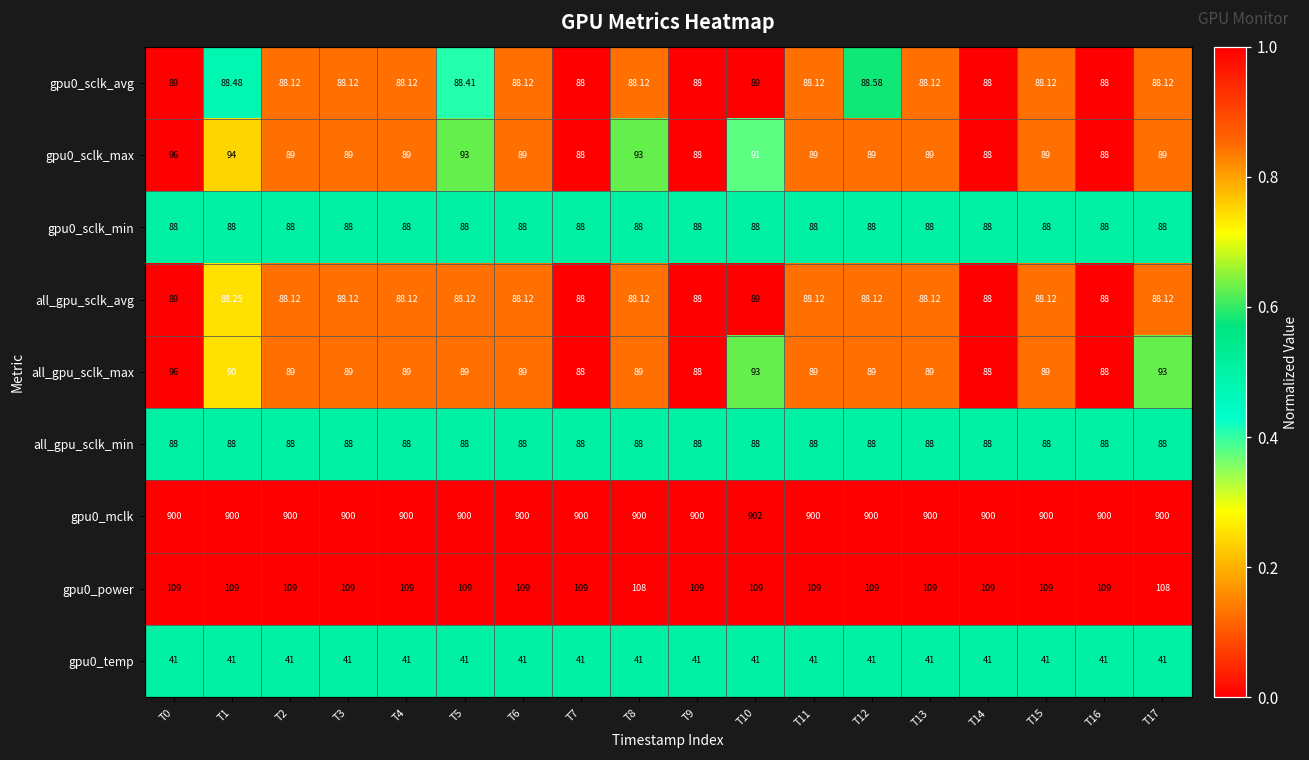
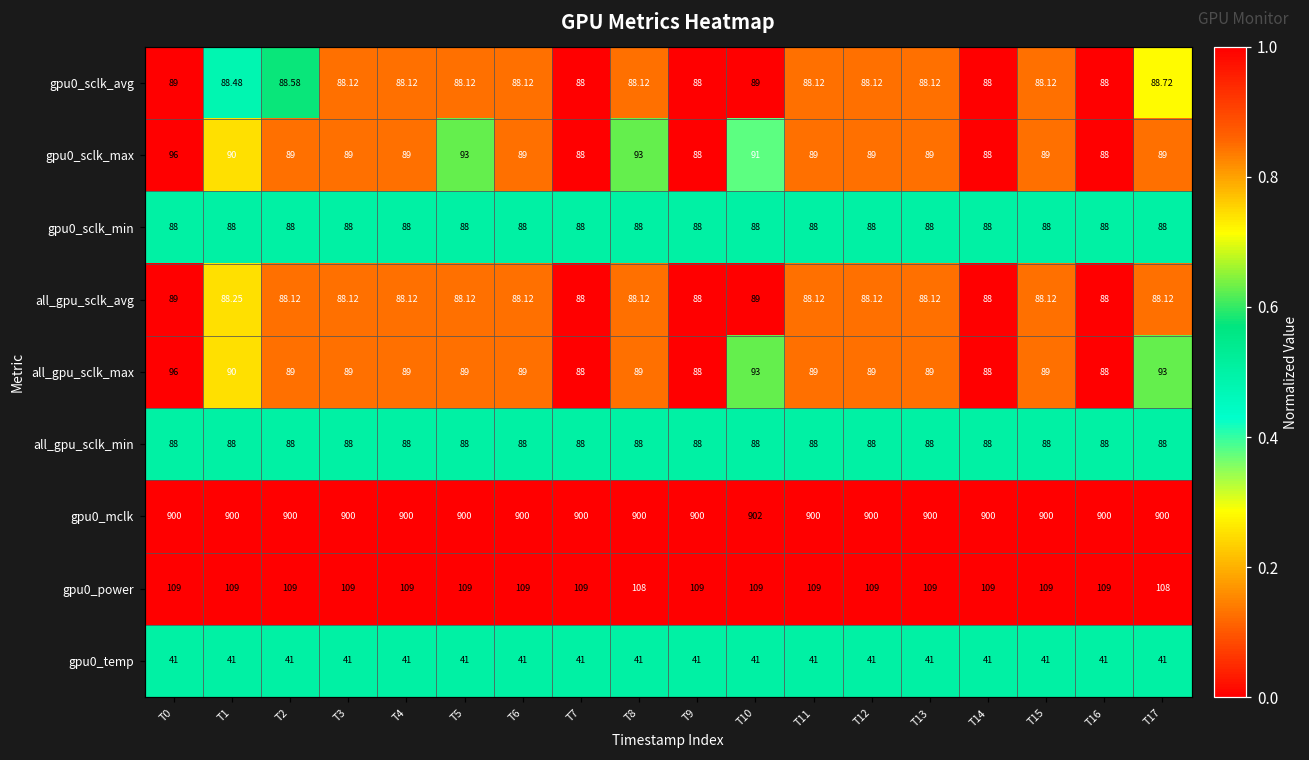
  {
    "gpu0_sclk_avg": {
      "T0": 89,
      "T1": 88.48,
-     "T2": 88.12,
+     "T2": 88.58,
      "T3": 88.12,
      "T4": 88.12,
-     "T5": 88.41,
+     "T5": 88.12,
      "T6": 88.12,
      "T7": 88,
      "T8": 88.12,
      "T9": 88,
      "T10": 89,
      "T11": 88.12,
-     "T12": 88.58,
+     "T12": 88.12,
      "T13": 88.12,
      "T14": 88,
      "T15": 88.12,
      "T16": 88,
-     "T17": 88.12
+     "T17": 88.72
    },
    "gpu0_sclk_max": {
      "T0": 96,
-     "T1": 94,
+     "T1": 90,
      "T2": 89,
      "T3": 89,
      "T4": 89,
      "T5": 93,
      "T6": 89,
      "T7": 88,
      "T8": 93,
      "T9": 88,
      "T10": 91,
      "T11": 89,
      "T12": 89,
      "T13": 89,
      "T14": 88,
      "T15": 89,
      "T16": 88,
      "T17": 89
    },
    "gpu0_sclk_min": {
      "T0": 88,
      "T1": 88,
      "T2": 88,
      "T3": 88,
      "T4": 88,
      "T5": 88,
      "T6": 88,
      "T7": 88,
      "T8": 88,
      "T9": 88,
      "T10": 88,
      "T11": 88,
      "T12": 88,
      "T13": 88,
      "T14": 88,
      "T15": 88,
      "T16": 88,
      "T17": 88
    },
    "all_gpu_sclk_avg": {
      "T0": 89,
      "T1": 88.25,
      "T2": 88.12,
      "T3": 88.12,
      "T4": 88.12,
      "T5": 88.12,
      "T6": 88.12,
      "T7": 88,
      "T8": 88.12,
      "T9": 88,
      "T10": 89,
      "T11": 88.12,
      "T12": 88.12,
      "T13": 88.12,
      "T14": 88,
      "T15": 88.12,
      "T16": 88,
      "T17": 88.12
    },
    "all_gpu_sclk_max": {
      "T0": 96,
      "T1": 90,
      "T2": 89,
      "T3": 89,
      "T4": 89,
      "T5": 89,
      "T6": 89,
      "T7": 88,
      "T8": 89,
      "T9": 88,
      "T10": 93,
      "T11": 89,
      "T12": 89,
      "T13": 89,
      "T14": 88,
      "T15": 89,
      "T16": 88,
      "T17": 93
    },
    "all_gpu_sclk_min": {
      "T0": 88,
      "T1": 88,
      "T2": 88,
      "T3": 88,
      "T4": 88,
      "T5": 88,
      "T6": 88,
      "T7": 88,
      "T8": 88,
      "T9": 88,
      "T10": 88,
      "T11": 88,
      "T12": 88,
      "T13": 88,
      "T14": 88,
      "T15": 88,
      "T16": 88,
      "T17": 88
    },
    "gpu0_mclk": {
      "T0": 900,
      "T1": 900,
      "T2": 900,
      "T3": 900,
      "T4": 900,
      "T5": 900,
      "T6": 900,
      "T7": 900,
      "T8": 900,
      "T9": 900,
      "T10": 902,
      "T11": 900,
      "T12": 900,
      "T13": 900,
      "T14": 900,
      "T15": 900,
      "T16": 900,
      "T17": 900
    },
    "gpu0_power": {
      "T0": 109,
      "T1": 109,
      "T2": 109,
      "T3": 109,
      "T4": 109,
      "T5": 109,
      "T6": 109,
      "T7": 109,
      "T8": 108,
      "T9": 109,
      "T10": 109,
      "T11": 109,
      "T12": 109,
      "T13": 109,
      "T14": 109,
      "T15": 109,
      "T16": 109,
      "T17": 108
    },
    "gpu0_temp": {
      "T0": 41,
      "T1": 41,
      "T2": 41,
      "T3": 41,
      "T4": 41,
      "T5": 41,
      "T6": 41,
      "T7": 41,
      "T8": 41,
      "T9": 41,
      "T10": 41,
      "T11": 41,
      "T12": 41,
      "T13": 41,
      "T14": 41,
      "T15": 41,
      "T16": 41,
      "T17": 41
    }
  }
